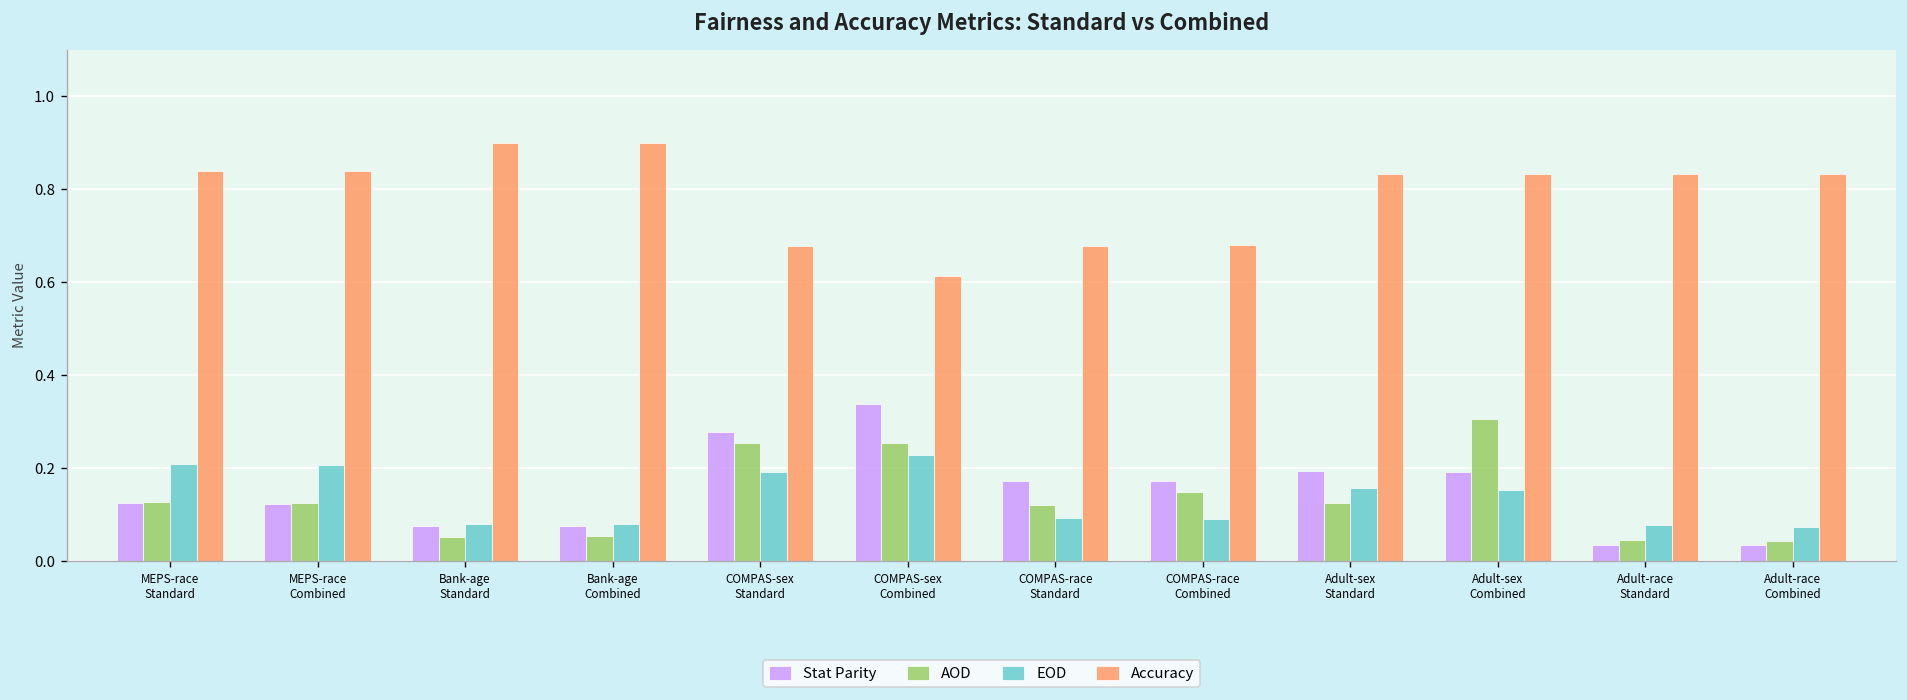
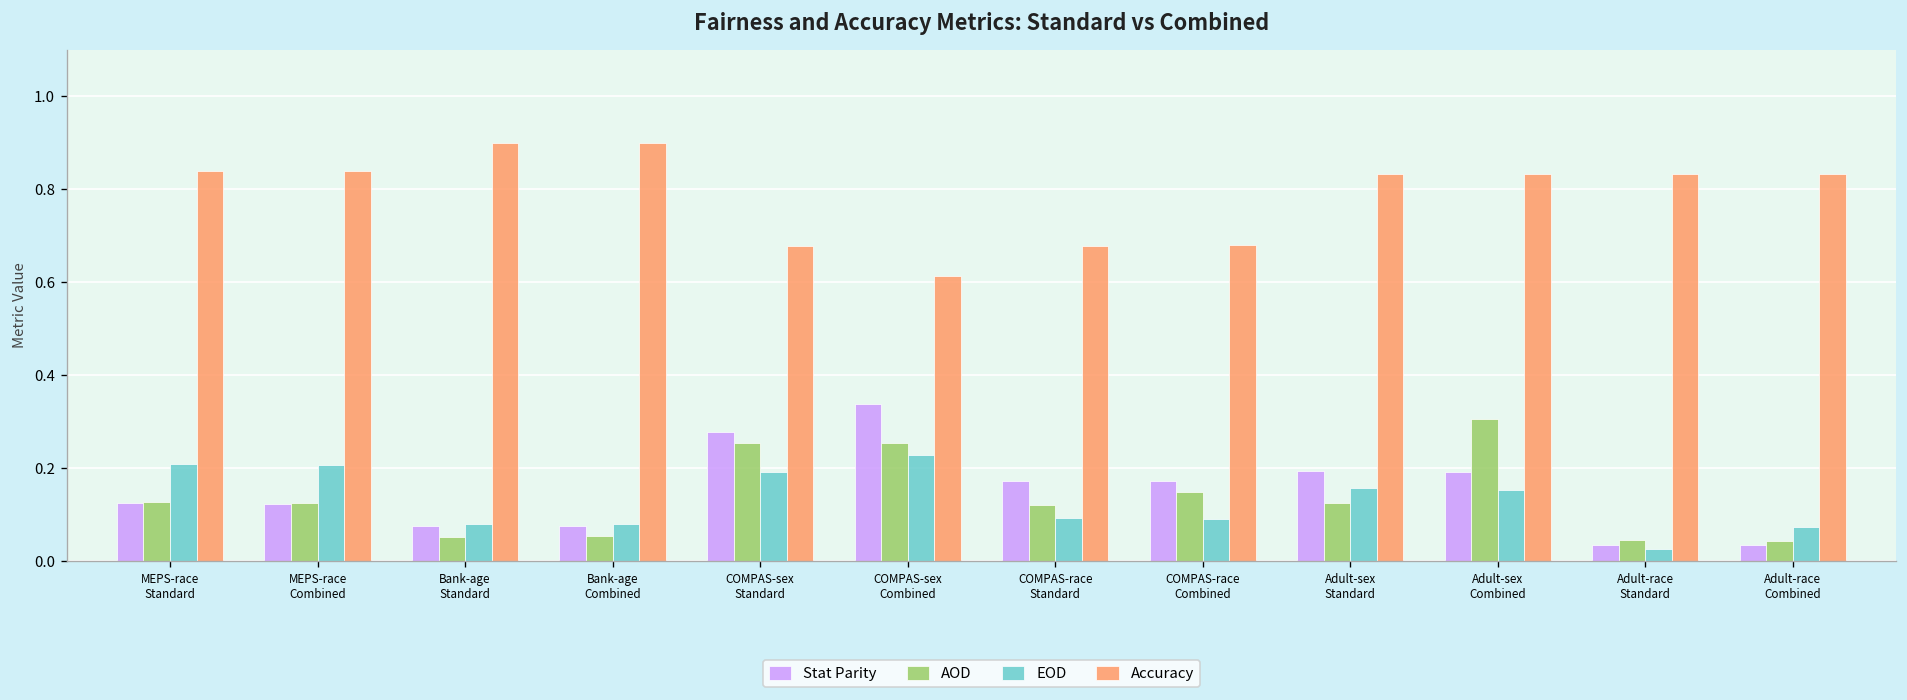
  {
    "Stat Parity": {
      "MEPS-race Standard": 0.12,
      "MEPS-race Combined": 0.12,
      "Bank-age Standard": 0.08,
      "Bank-age Combined": 0.08,
      "COMPAS-sex Standard": 0.28,
      "COMPAS-sex Combined": 0.34,
      "COMPAS-race Standard": 0.17,
      "COMPAS-race Combined": 0.17,
      "Adult-sex Standard": 0.19,
      "Adult-sex Combined": 0.19,
      "Adult-race Standard": 0.03,
      "Adult-race Combined": 0.03
    },
    "AOD": {
      "MEPS-race Standard": 0.13,
      "MEPS-race Combined": 0.12,
      "Bank-age Standard": 0.05,
      "Bank-age Combined": 0.05,
      "COMPAS-sex Standard": 0.25,
      "COMPAS-sex Combined": 0.25,
      "COMPAS-race Standard": 0.12,
      "COMPAS-race Combined": 0.15,
      "Adult-sex Standard": 0.12,
      "Adult-sex Combined": 0.31,
      "Adult-race Standard": 0.04,
      "Adult-race Combined": 0.04
    },
    "EOD": {
      "MEPS-race Standard": 0.21,
      "MEPS-race Combined": 0.21,
      "Bank-age Standard": 0.08,
      "Bank-age Combined": 0.08,
      "COMPAS-sex Standard": 0.19,
      "COMPAS-sex Combined": 0.23,
      "COMPAS-race Standard": 0.09,
      "COMPAS-race Combined": 0.09,
      "Adult-sex Standard": 0.16,
      "Adult-sex Combined": 0.15,
-     "Adult-race Standard": 0.08,
+     "Adult-race Standard": 0.03,
      "Adult-race Combined": 0.07
    },
    "Accuracy": {
      "MEPS-race Standard": 0.84,
      "MEPS-race Combined": 0.84,
      "Bank-age Standard": 0.90,
      "Bank-age Combined": 0.90,
      "COMPAS-sex Standard": 0.68,
      "COMPAS-sex Combined": 0.61,
      "COMPAS-race Standard": 0.68,
      "COMPAS-race Combined": 0.68,
      "Adult-sex Standard": 0.83,
      "Adult-sex Combined": 0.83,
      "Adult-race Standard": 0.83,
      "Adult-race Combined": 0.83
    }
  }
